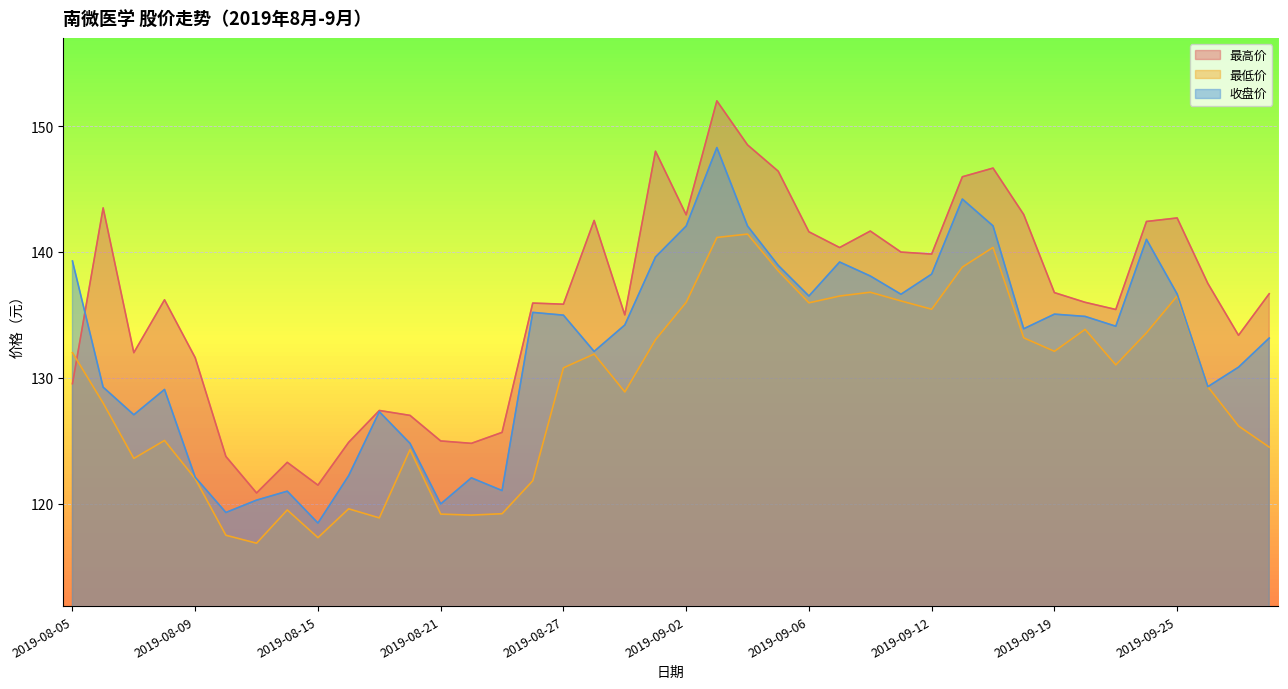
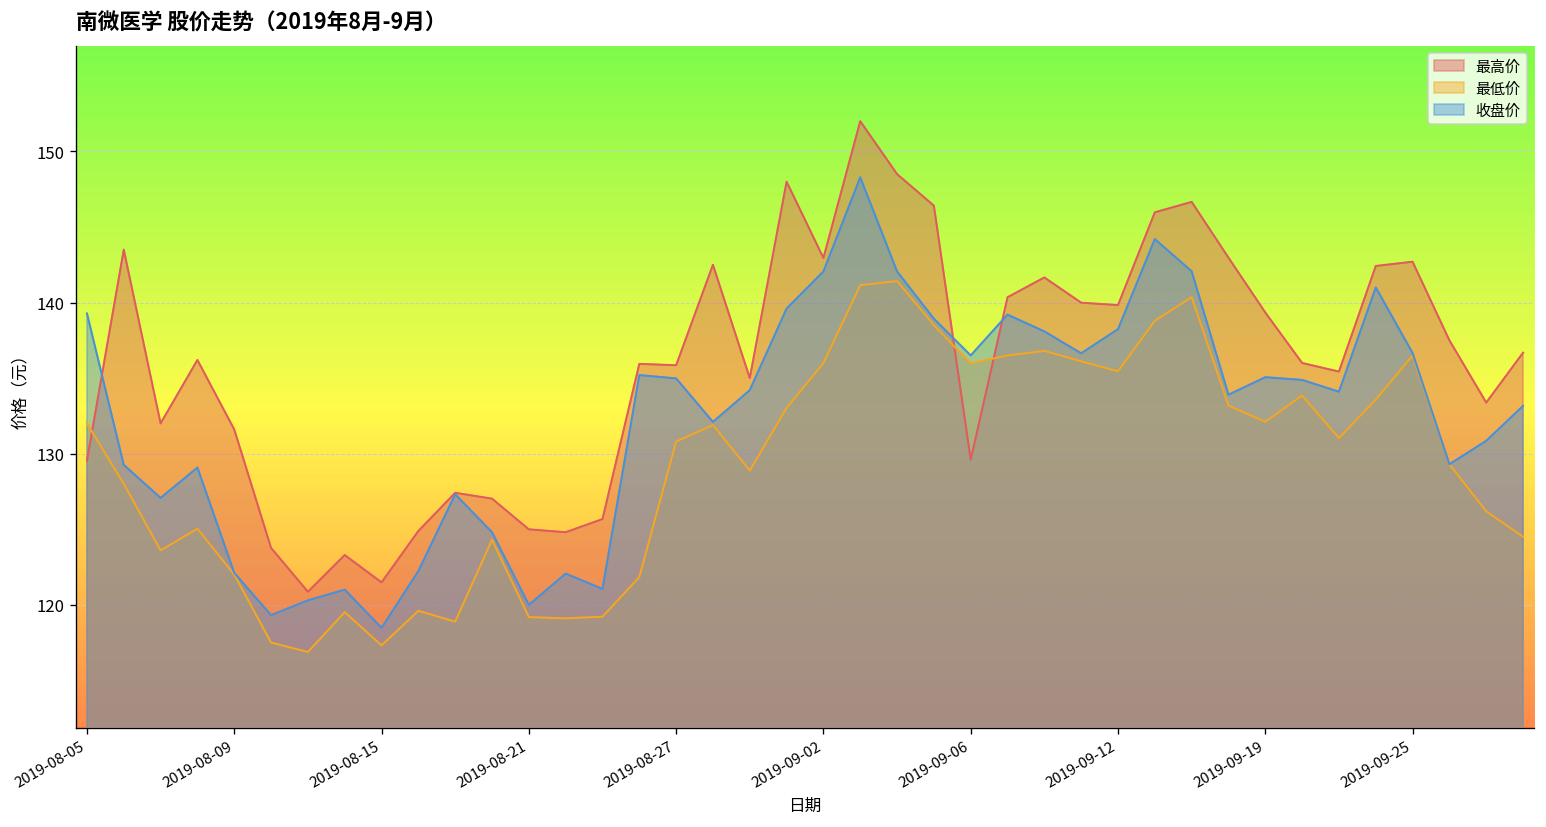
  {
    "最高价": {
      "2019-08-05": 129.5,
      "2019-08-09": 131.6,
      "2019-08-15": 121.5,
      "2019-08-21": 125.0,
      "2019-08-27": 135.9,
      "2019-09-02": 143.0,
-     "2019-09-06": 141.6,
+     "2019-09-06": 129.6,
      "2019-09-12": 139.8,
-     "2019-09-19": 136.8,
+     "2019-09-19": 139.3,
      "2019-09-25": 142.7
    },
    "最低价": {
      "2019-08-05": 132.0,
      "2019-08-15": 117.3,
      "2019-08-21": 119.2,
      "2019-08-27": 130.8,
      "2019-09-02": 136.0,
      "2019-09-06": 136.0,
      "2019-09-12": 135.5,
      "2019-09-19": 132.1
    },
    "收盘价": {
      "2019-08-05": 139.3,
      "2019-08-15": 118.5,
      "2019-08-21": 120.0,
      "2019-08-27": 135.0,
      "2019-09-02": 142.1,
      "2019-09-06": 136.5,
      "2019-09-12": 138.2,
      "2019-09-19": 135.1
    }
  }
